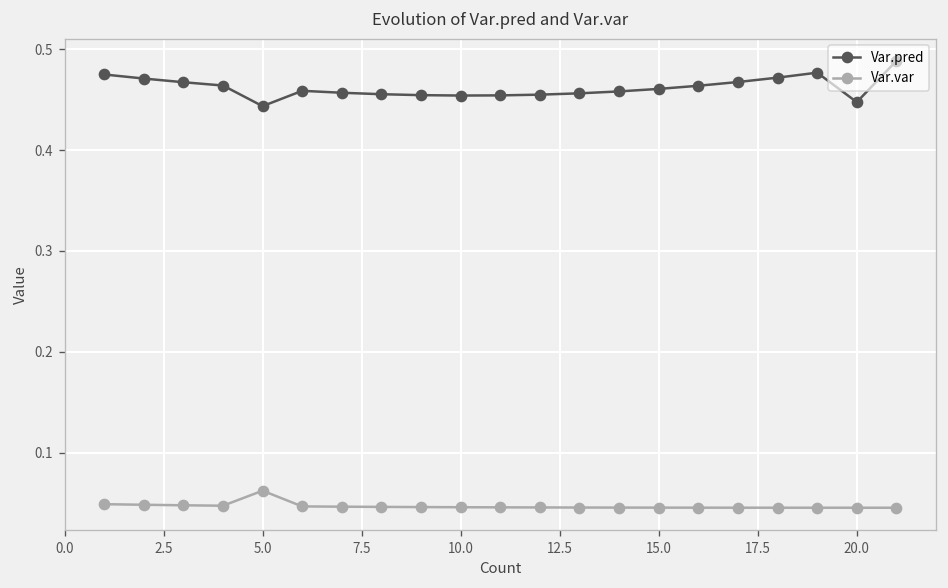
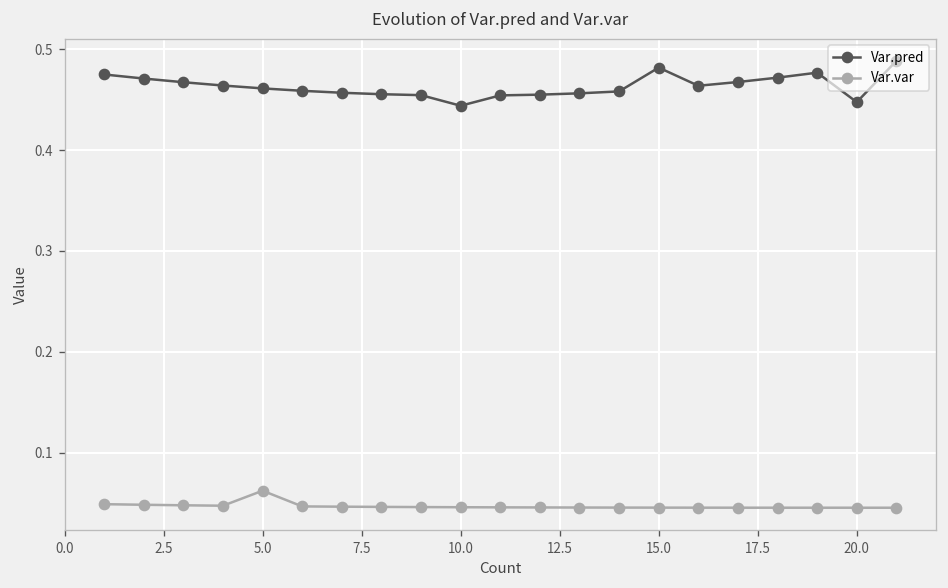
  {
    "Var.pred": {
-     "5.0": 0.44,
-     "10.0": 0.45,
-     "15.0": 0.46,
+     "5.0": 0.46,
+     "10.0": 0.44,
+     "15.0": 0.48,
      "20.0": 0.45
    },
    "Var.var": {
      "5.0": 0.06,
      "10.0": 0.05,
      "15.0": 0.05,
      "20.0": 0.05
    }
  }
